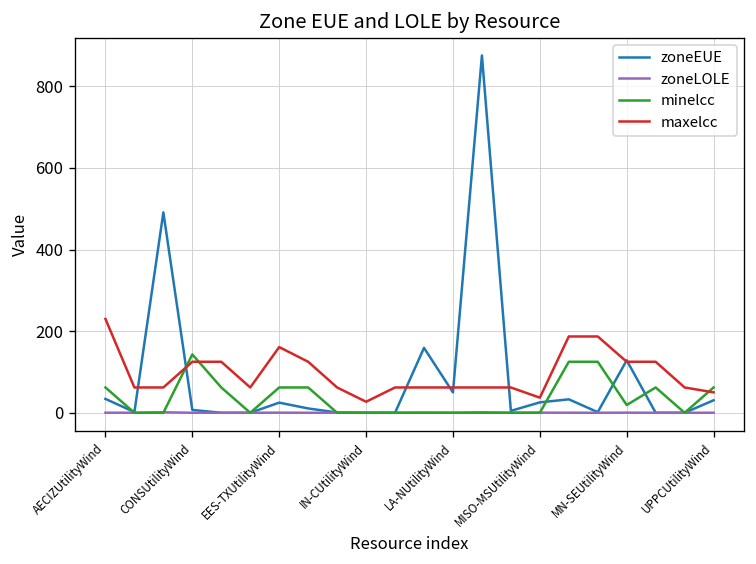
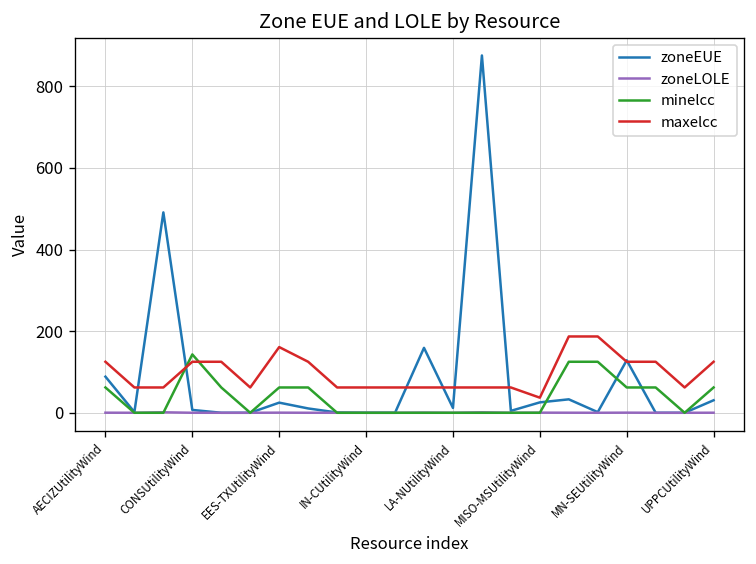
  {
    "zoneEUE": {
-     "AECIZUtilityWind": 30,
+     "AECIZUtilityWind": 90,
      "EES-TXUtilityWind": 20,
-     "LA-NUtilityWind": 50,
+     "LA-NUtilityWind": 10,
      "MISO-MSUtilityWind": 30,
      "UPPCUtilityWind": 30
    },
    "zoneLOLE": {
      "AECIZUtilityWind": 0,
      "EES-TXUtilityWind": 0,
      "MN-SEUtilityWind": 0,
      "UPPCUtilityWind": 0
    },
    "minelcc": {
      "AECIZUtilityWind": 60,
      "CONSUtilityWind": 140,
      "EES-TXUtilityWind": 60,
-     "MN-SEUtilityWind": 20,
+     "MN-SEUtilityWind": 60,
      "UPPCUtilityWind": 60
    },
    "maxelcc": {
-     "AECIZUtilityWind": 230,
+     "AECIZUtilityWind": 130,
      "CONSUtilityWind": 130,
      "EES-TXUtilityWind": 160,
-     "IN-CUtilityWind": 30,
+     "IN-CUtilityWind": 60,
      "LA-NUtilityWind": 60,
      "MISO-MSUtilityWind": 40,
-     "UPPCUtilityWind": 50
+     "UPPCUtilityWind": 130
    }
  }
